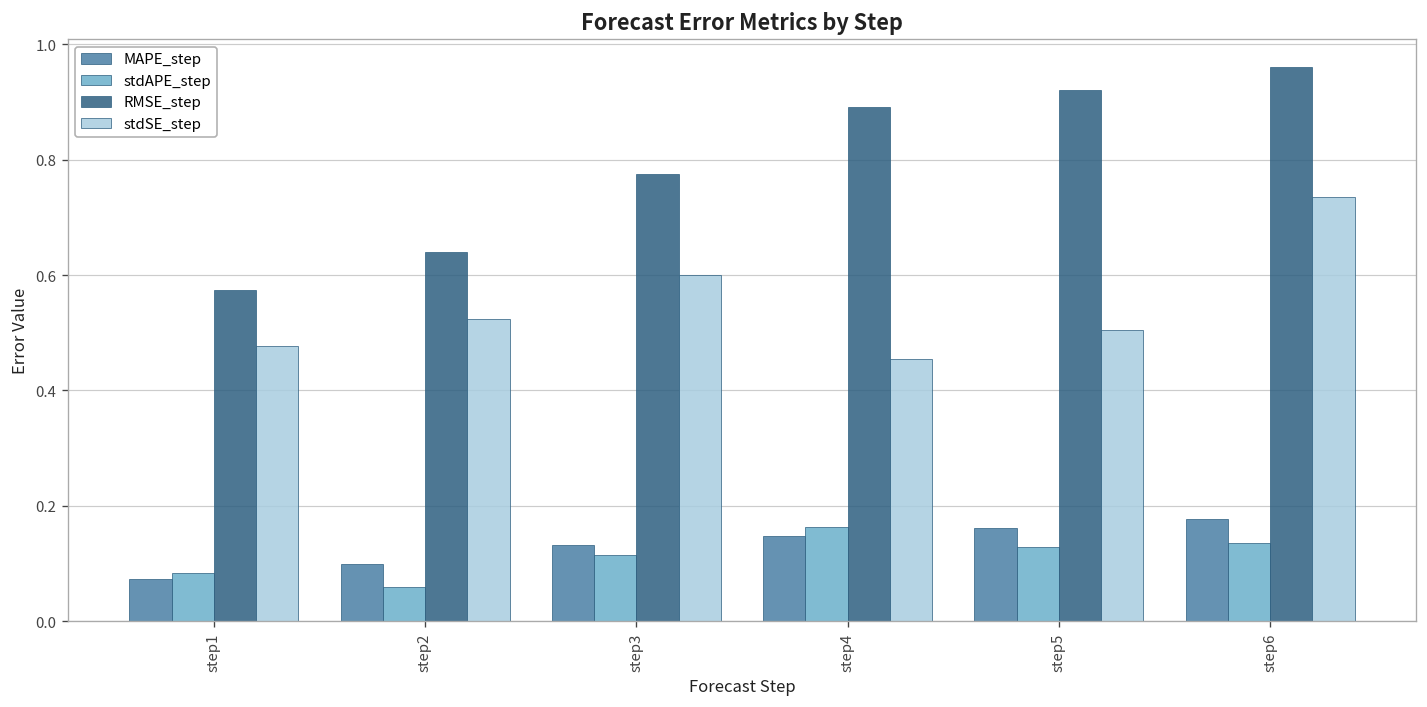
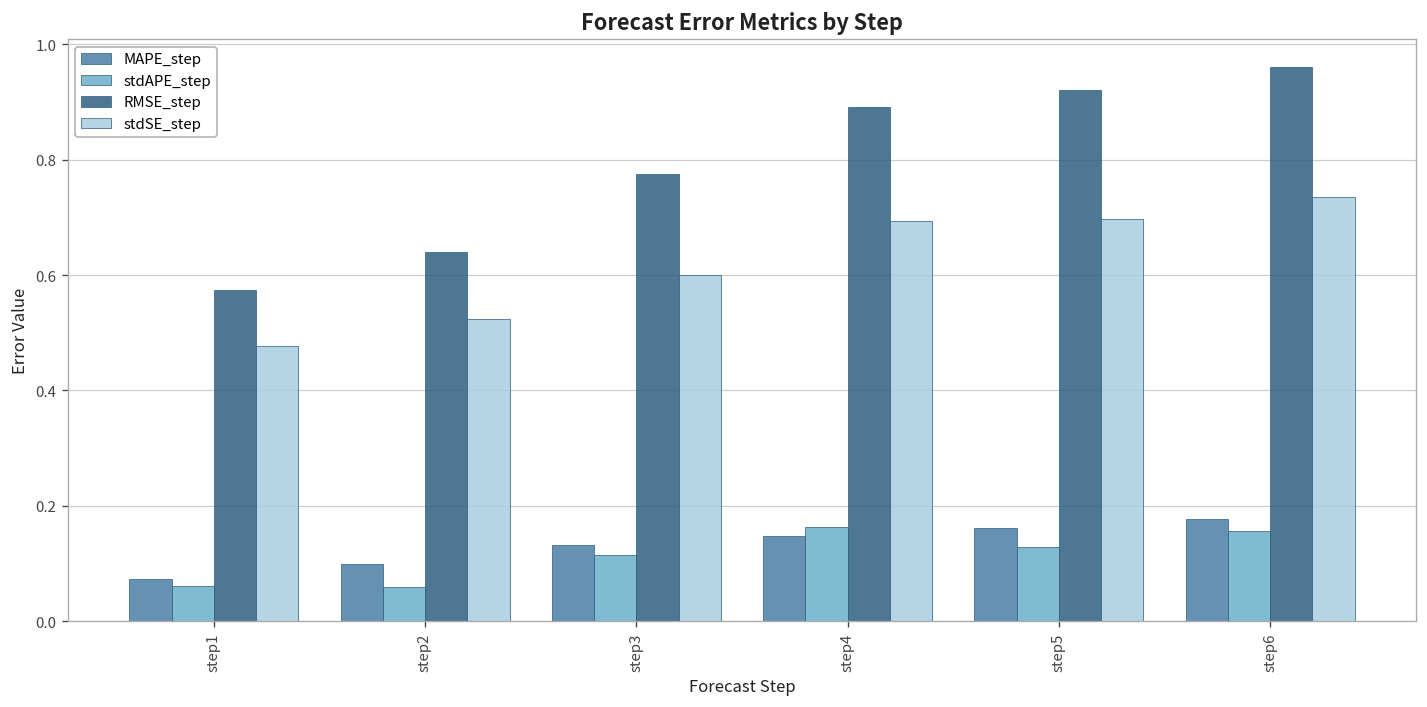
  {
    "stdAPE_step": {
-     "step1": 0.08,
+     "step1": 0.06,
      "step2": 0.06,
      "step3": 0.11,
      "step4": 0.16,
      "step5": 0.13,
-     "step6": 0.14
+     "step6": 0.16
    },
    "stdSE_step": {
      "step1": 0.48,
      "step2": 0.52,
      "step3": 0.60,
-     "step4": 0.46,
-     "step5": 0.51,
+     "step4": 0.69,
+     "step5": 0.70,
      "step6": 0.74
    }
  }
